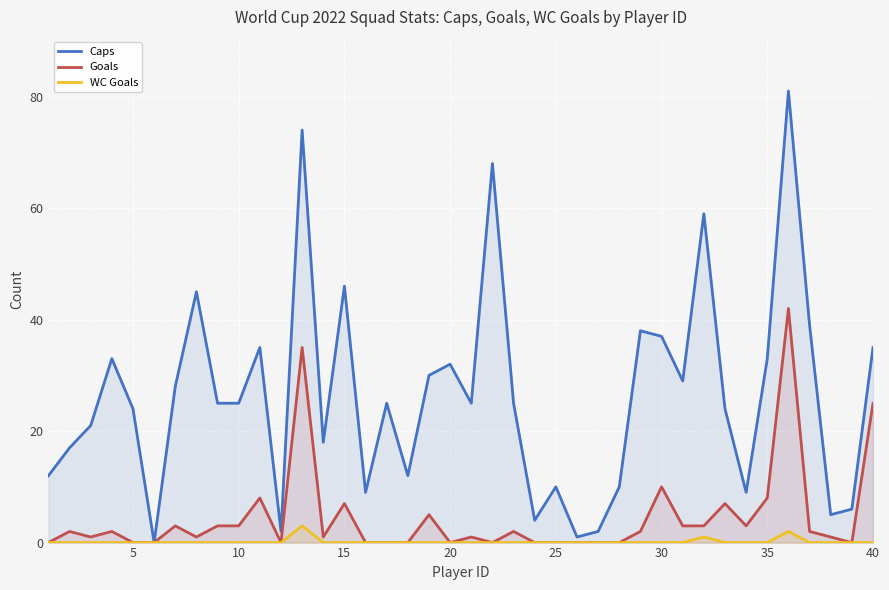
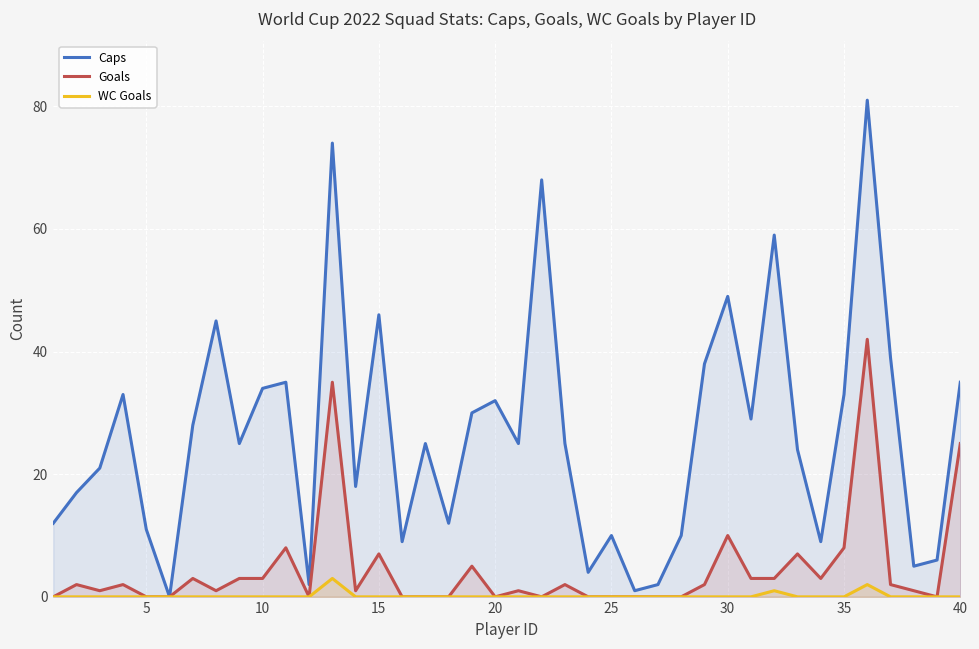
  {
    "Caps": {
-     "5": 24,
-     "10": 25,
+     "5": 11,
+     "10": 34,
      "15": 46,
      "20": 32,
      "25": 10,
-     "30": 37,
+     "30": 49,
      "35": 33,
      "40": 35
    },
    "Goals": {
      "10": 3,
      "15": 7,
      "30": 10,
      "35": 8,
      "40": 25
    },
    "WC Goals": {
      "10": 0,
      "15": 0,
      "30": 0,
      "35": 0,
      "40": 0
    }
  }
